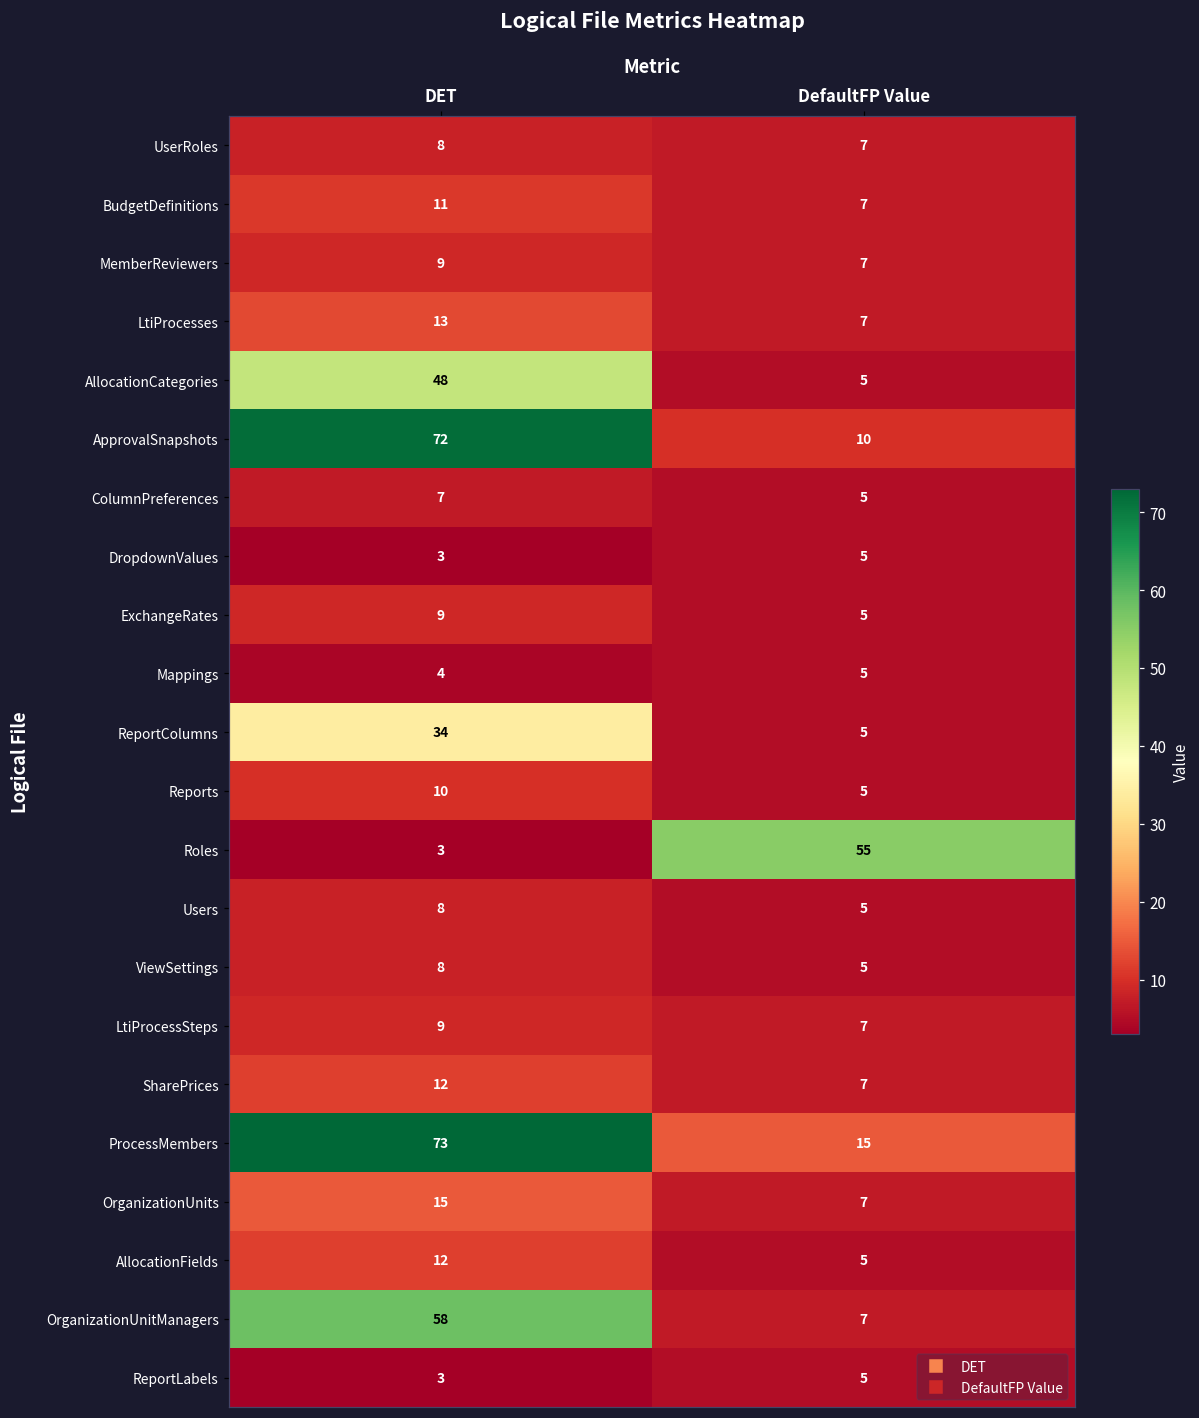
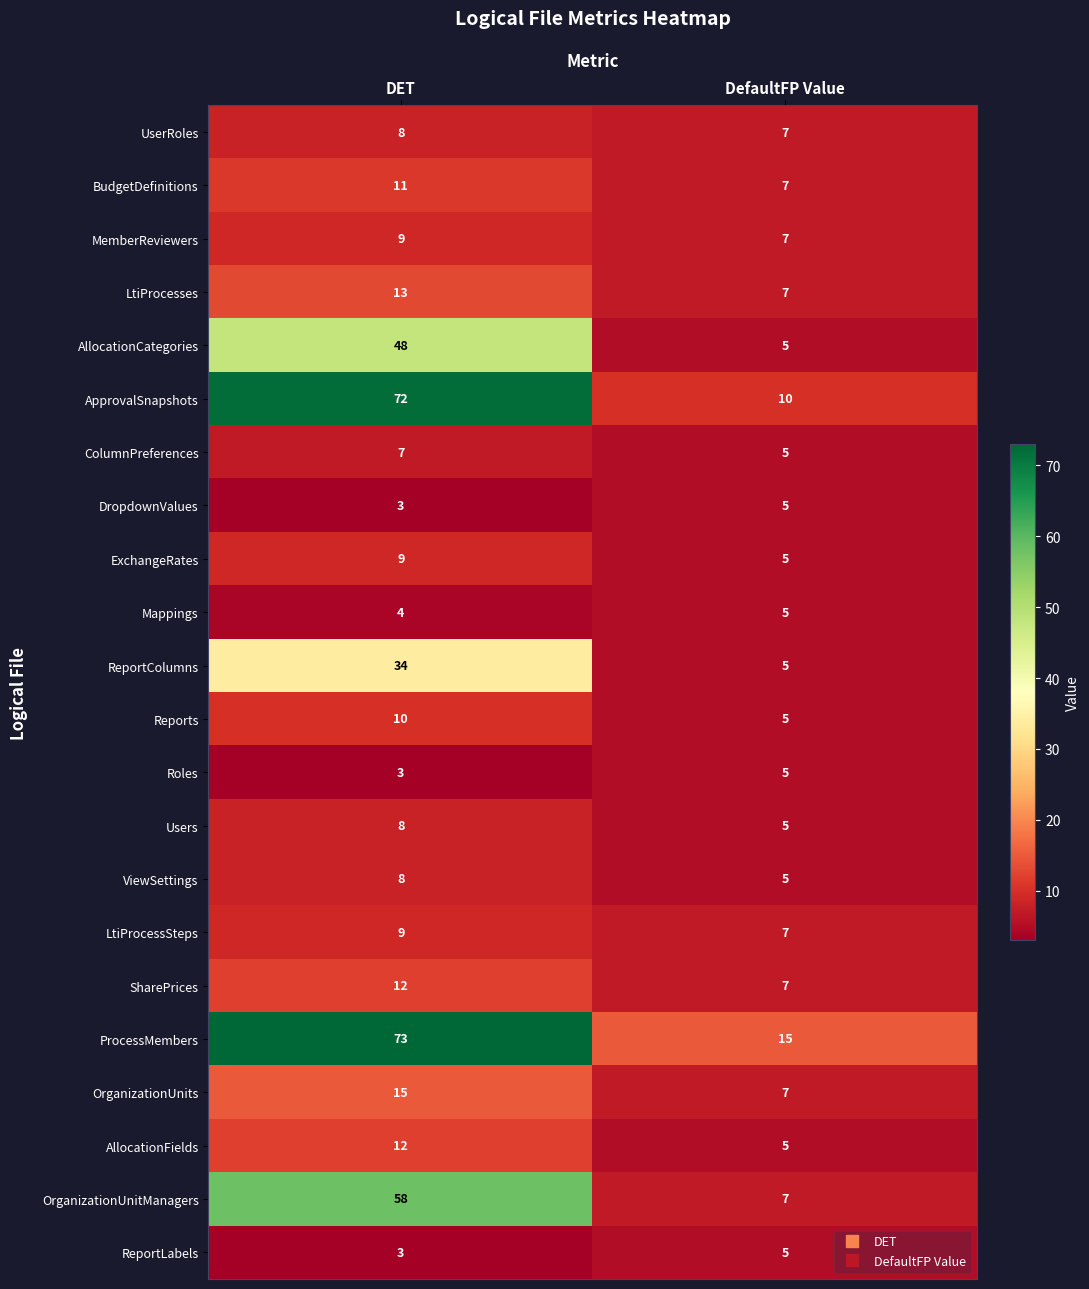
  {
    "UserRoles": {
      "DET": 8,
      "DefaultFP Value": 7
    },
    "BudgetDefinitions": {
      "DET": 11,
      "DefaultFP Value": 7
    },
    "MemberReviewers": {
      "DET": 9,
      "DefaultFP Value": 7
    },
    "LtiProcesses": {
      "DET": 13,
      "DefaultFP Value": 7
    },
    "AllocationCategories": {
      "DET": 48,
      "DefaultFP Value": 5
    },
    "ApprovalSnapshots": {
      "DET": 72,
      "DefaultFP Value": 10
    },
    "ColumnPreferences": {
      "DET": 7,
      "DefaultFP Value": 5
    },
    "DropdownValues": {
      "DET": 3,
      "DefaultFP Value": 5
    },
    "ExchangeRates": {
      "DET": 9,
      "DefaultFP Value": 5
    },
    "Mappings": {
      "DET": 4,
      "DefaultFP Value": 5
    },
    "ReportColumns": {
      "DET": 34,
      "DefaultFP Value": 5
    },
    "Reports": {
      "DET": 10,
      "DefaultFP Value": 5
    },
    "Roles": {
      "DET": 3,
-     "DefaultFP Value": 55
+     "DefaultFP Value": 5
    },
    "Users": {
      "DET": 8,
      "DefaultFP Value": 5
    },
    "ViewSettings": {
      "DET": 8,
      "DefaultFP Value": 5
    },
    "LtiProcessSteps": {
      "DET": 9,
      "DefaultFP Value": 7
    },
    "SharePrices": {
      "DET": 12,
      "DefaultFP Value": 7
    },
    "ProcessMembers": {
      "DET": 73,
      "DefaultFP Value": 15
    },
    "OrganizationUnits": {
      "DET": 15,
      "DefaultFP Value": 7
    },
    "AllocationFields": {
      "DET": 12,
      "DefaultFP Value": 5
    },
    "OrganizationUnitManagers": {
      "DET": 58,
      "DefaultFP Value": 7
    },
    "ReportLabels": {
      "DET": 3,
      "DefaultFP Value": 5
    }
  }
